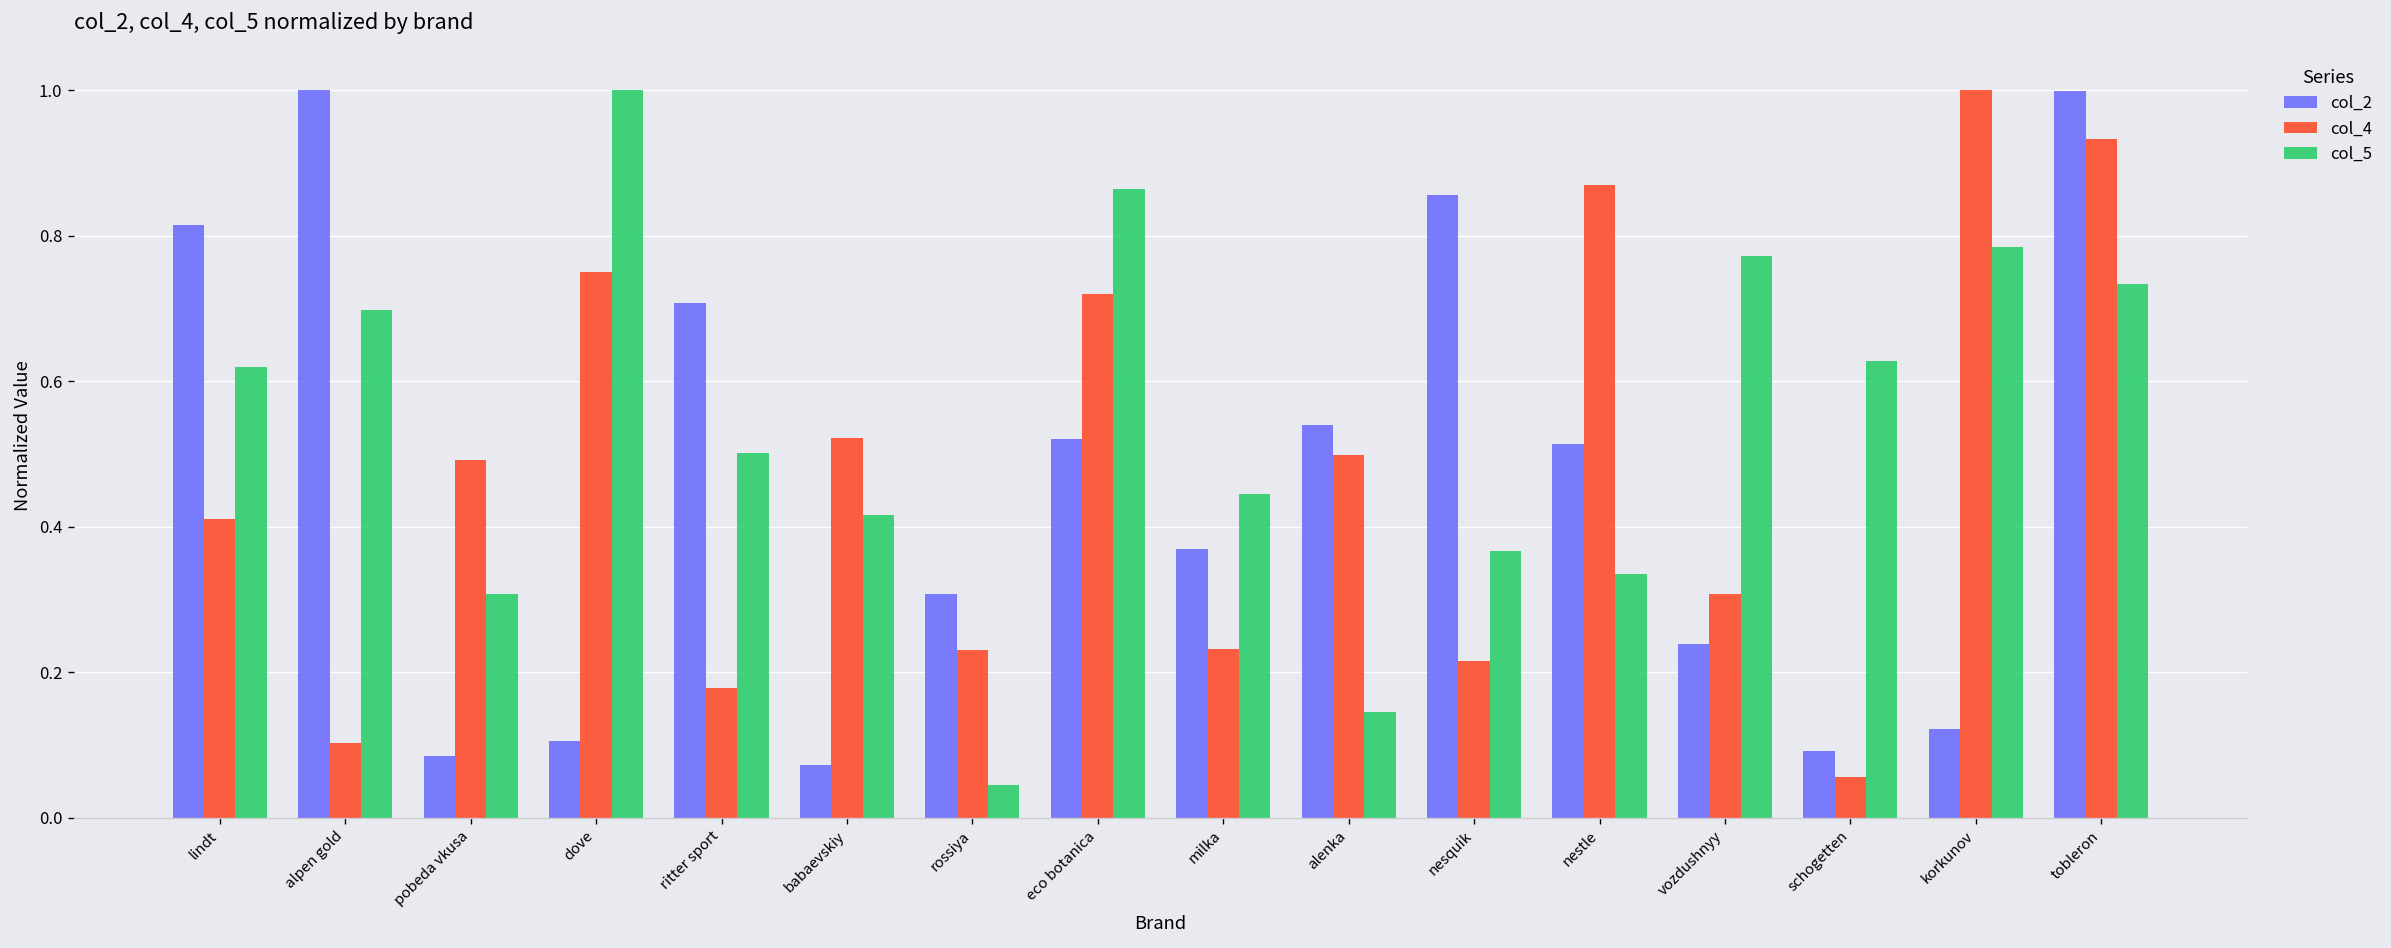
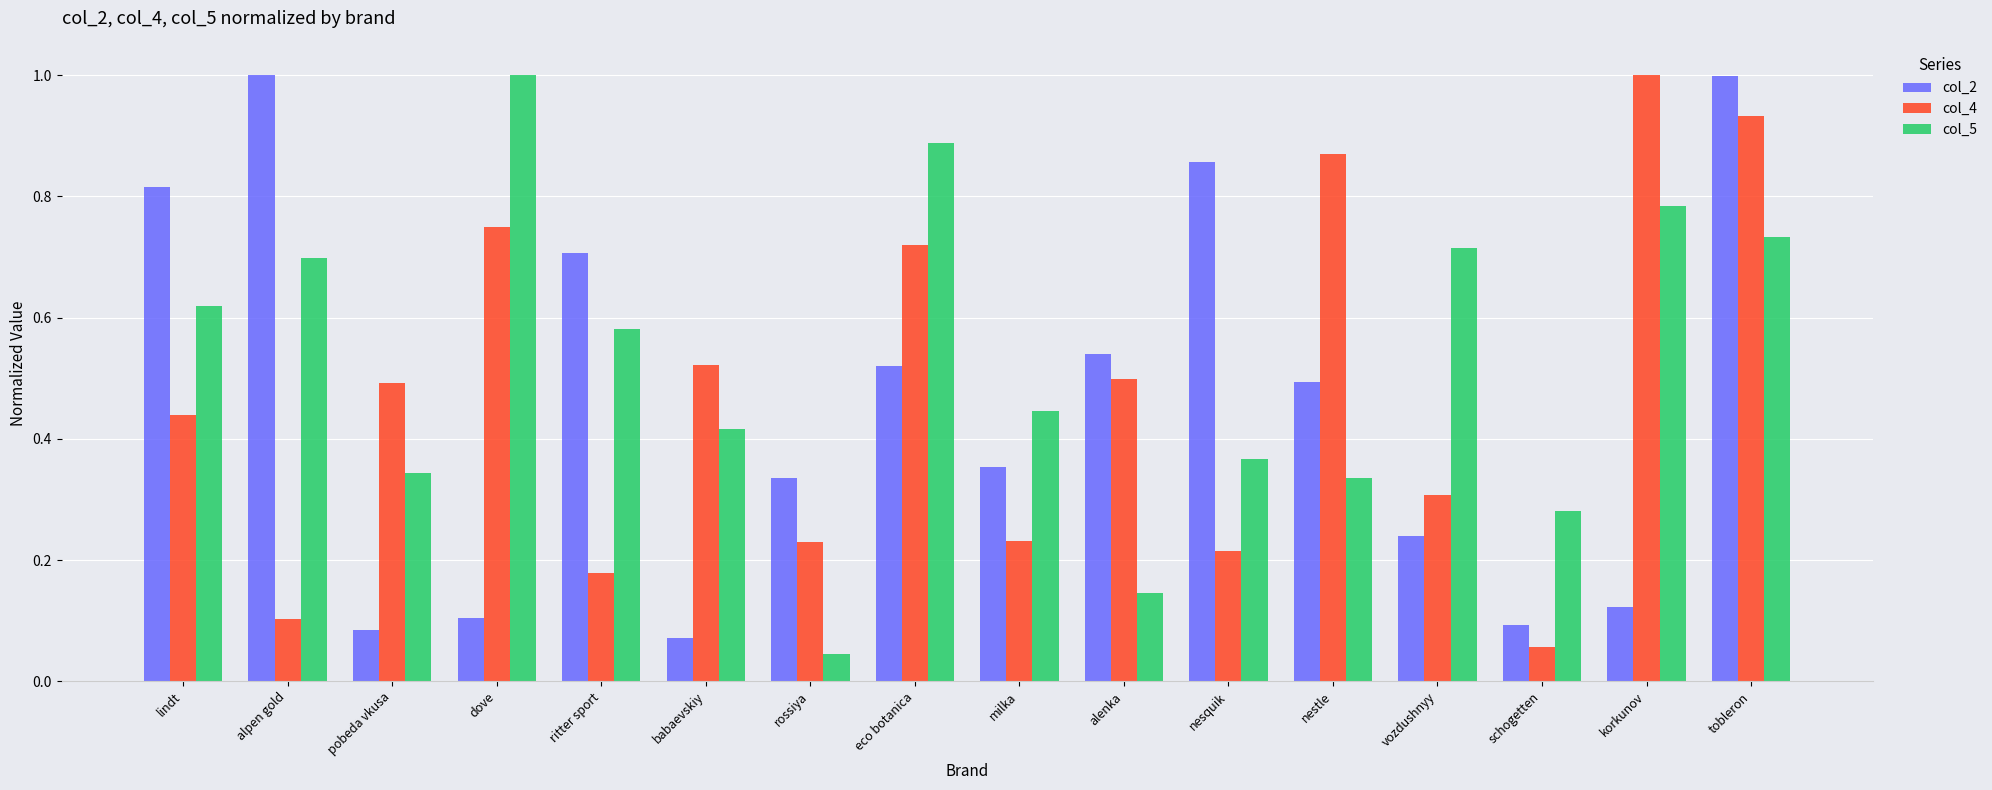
  {
    "col_2": {
      "lindt": 0.82,
      "alpen gold": 1.00,
      "pobeda vkusa": 0.09,
      "dove": 0.11,
      "ritter sport": 0.71,
      "babaevskiy": 0.07,
-     "rossiya": 0.31,
+     "rossiya": 0.34,
      "eco botanica": 0.52,
-     "milka": 0.37,
+     "milka": 0.35,
      "alenka": 0.54,
      "nesquik": 0.86,
-     "nestle": 0.51,
+     "nestle": 0.49,
      "vozdushnyy": 0.24,
      "schogetten": 0.09,
      "korkunov": 0.12,
      "tobleron": 1.00
    },
    "col_4": {
-     "lindt": 0.41,
+     "lindt": 0.44,
      "alpen gold": 0.10,
      "pobeda vkusa": 0.49,
      "dove": 0.75,
      "ritter sport": 0.18,
      "babaevskiy": 0.52,
      "rossiya": 0.23,
      "eco botanica": 0.72,
      "milka": 0.23,
      "alenka": 0.50,
      "nesquik": 0.22,
      "nestle": 0.87,
      "vozdushnyy": 0.31,
      "schogetten": 0.06,
      "korkunov": 1.00,
      "tobleron": 0.93
    },
    "col_5": {
      "lindt": 0.62,
      "alpen gold": 0.70,
-     "pobeda vkusa": 0.31,
+     "pobeda vkusa": 0.34,
      "dove": 1.00,
-     "ritter sport": 0.50,
+     "ritter sport": 0.58,
      "babaevskiy": 0.42,
      "rossiya": 0.04,
-     "eco botanica": 0.86,
+     "eco botanica": 0.89,
      "milka": 0.45,
      "alenka": 0.14,
      "nesquik": 0.37,
      "nestle": 0.33,
-     "vozdushnyy": 0.77,
-     "schogetten": 0.63,
+     "vozdushnyy": 0.72,
+     "schogetten": 0.28,
      "korkunov": 0.78,
      "tobleron": 0.73
    }
  }
